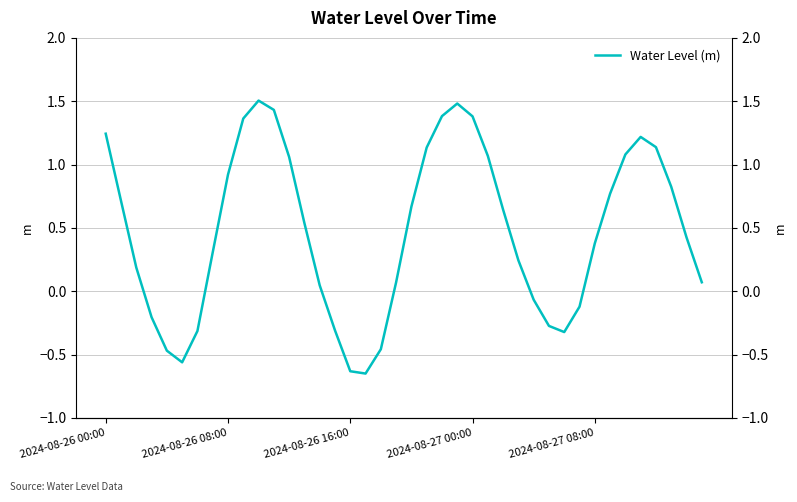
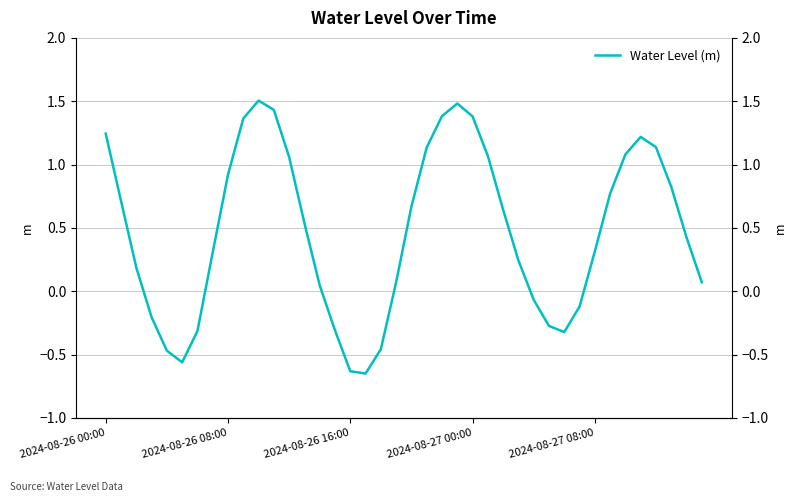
  {
    "2024-08-26 00:00": 1.24,
    "2024-08-26 08:00": 0.92,
    "2024-08-26 16:00": -0.63,
    "2024-08-27 00:00": 1.38,
-   "2024-08-27 08:00": 0.38
+   "2024-08-27 08:00": 0.31
  }
